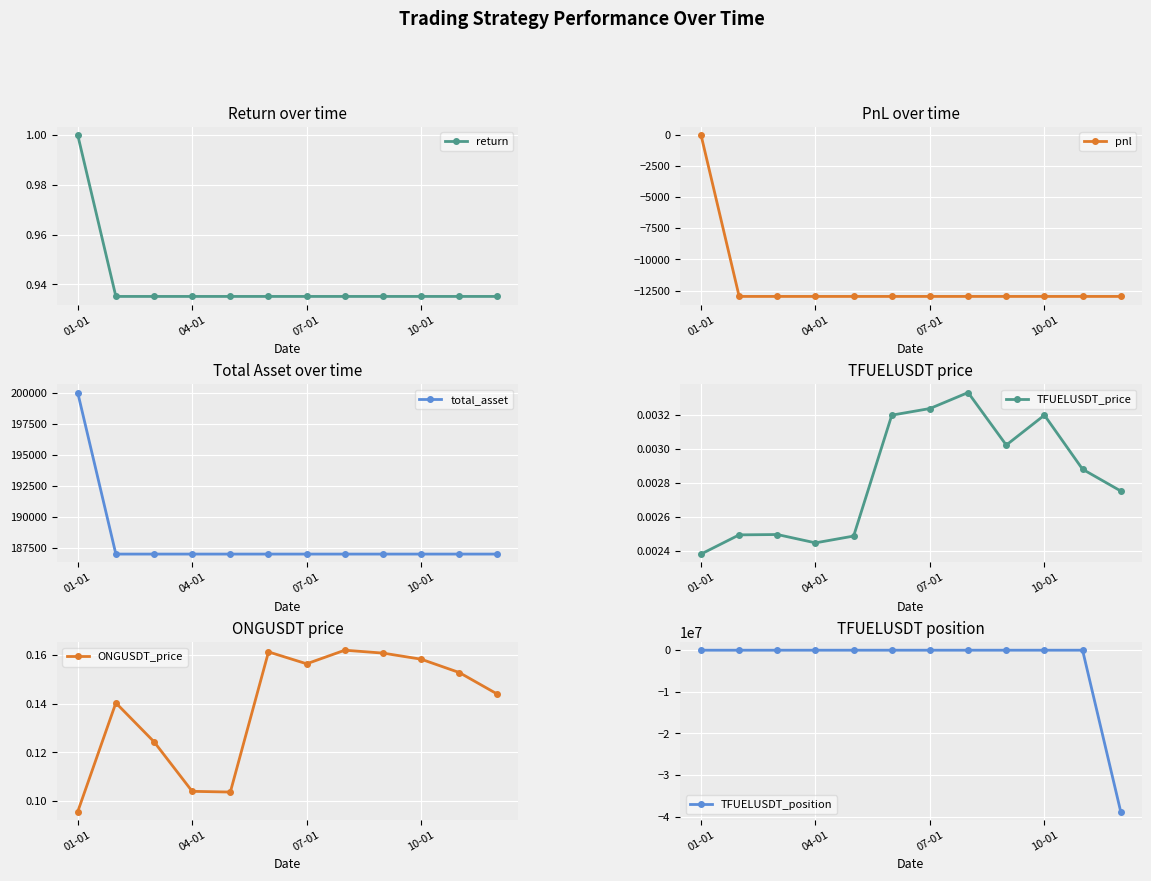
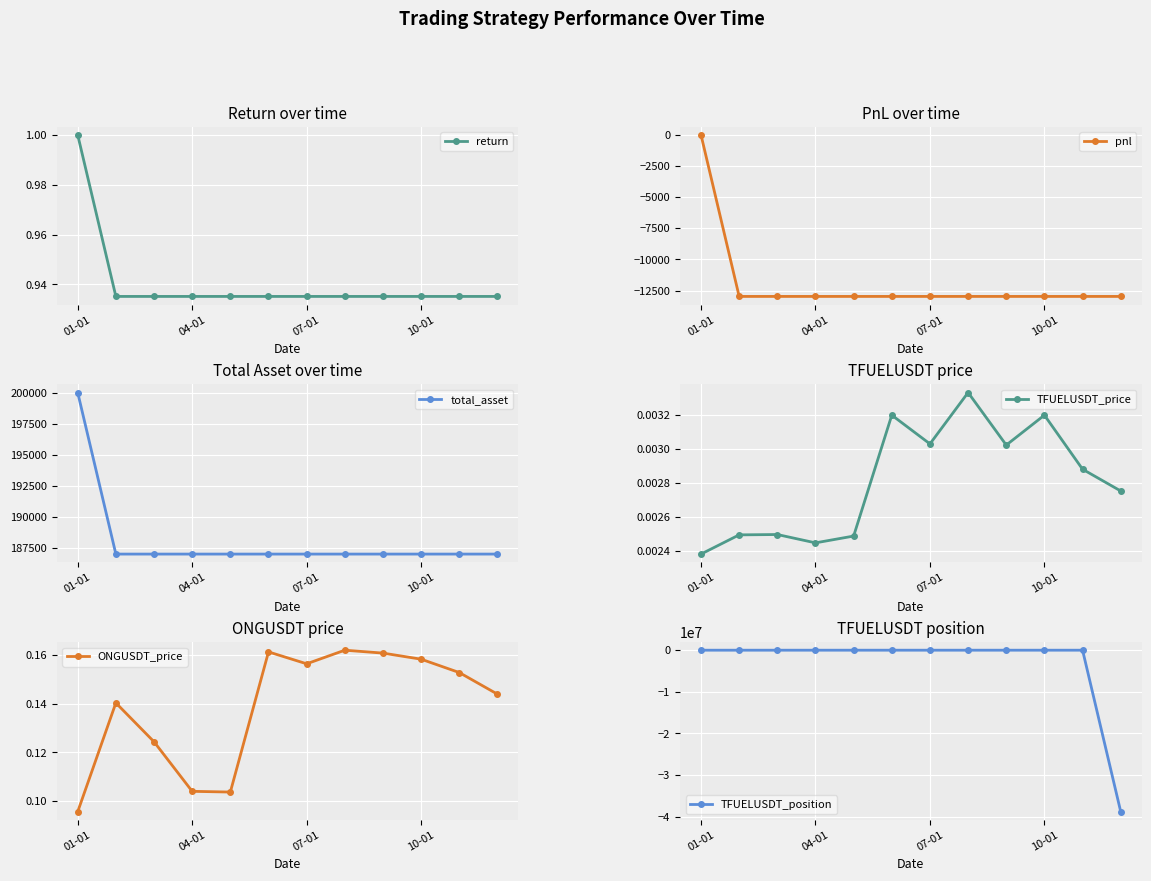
  {
    "Return over time": {
      "01-01": 1.000,
      "04-01": 0.935,
      "07-01": 0.935,
      "10-01": 0.935
    },
    "PnL over time": {
      "01-01": 0,
      "04-01": -13000,
      "07-01": -13000,
      "10-01": -13000
    },
    "Total Asset over time": {
      "01-01": 200000,
      "04-01": 187000,
      "07-01": 187000,
      "10-01": 187000
    },
    "TFUELUSDT price": {
      "01-01": 0.00238,
      "04-01": 0.00245,
-     "07-01": 0.00324,
+     "07-01": 0.00303,
      "10-01": 0.00320
    },
    "ONGUSDT price": {
      "01-01": 0.096,
      "04-01": 0.104,
      "07-01": 0.157,
      "10-01": 0.158
    },
    "TFUELUSDT position": {
      "01-01": 0,
      "04-01": 0,
      "07-01": 0,
      "10-01": 0
    }
  }
